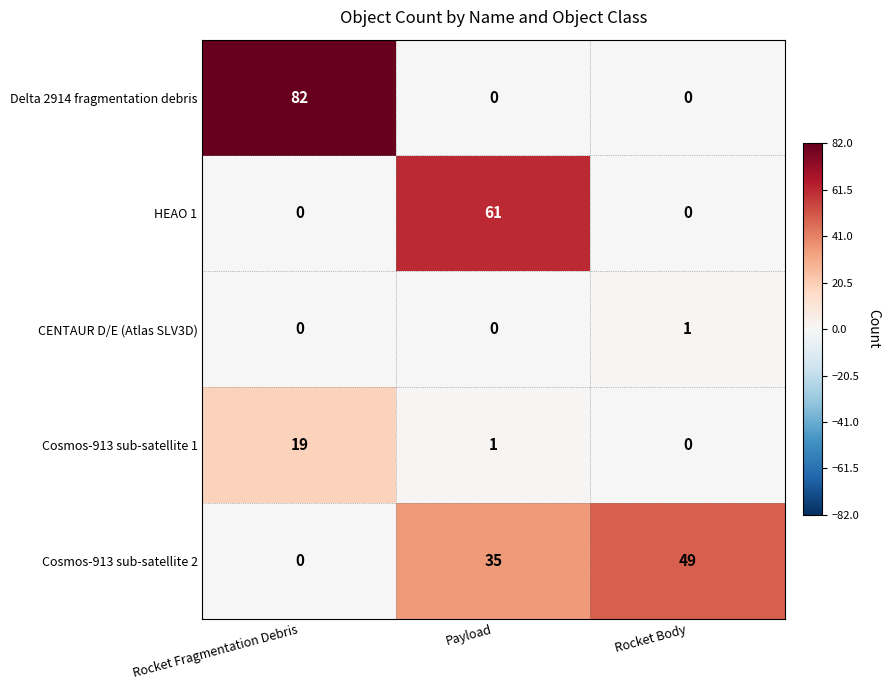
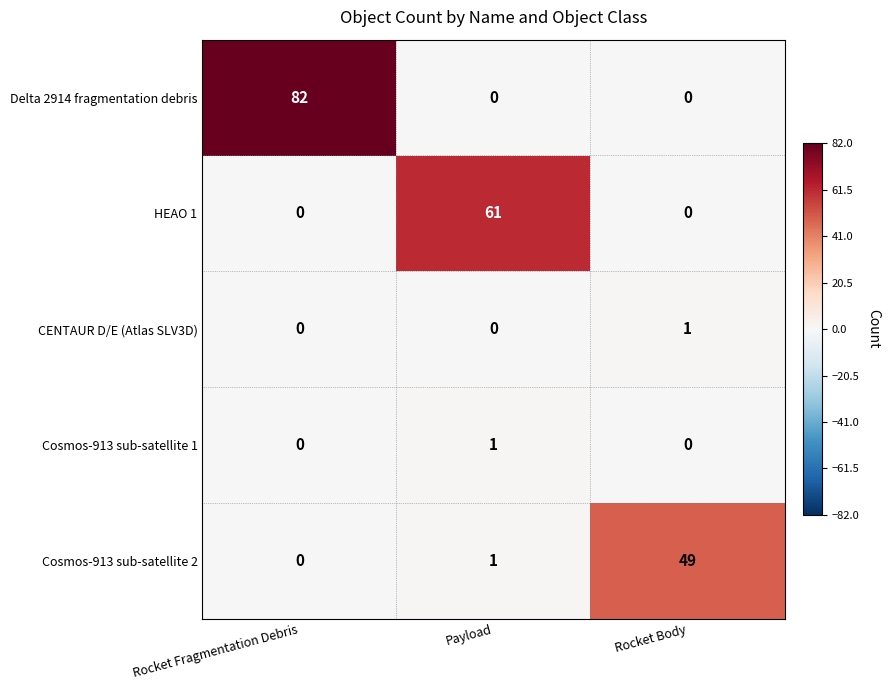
  {
    "Delta 2914 fragmentation debris": {
      "Rocket Fragmentation Debris": 82,
      "Payload": 0,
      "Rocket Body": 0
    },
    "HEAO 1": {
      "Rocket Fragmentation Debris": 0,
      "Payload": 61,
      "Rocket Body": 0
    },
    "CENTAUR D/E (Atlas SLV3D)": {
      "Rocket Fragmentation Debris": 0,
      "Payload": 0,
      "Rocket Body": 1
    },
    "Cosmos-913 sub-satellite 1": {
-     "Rocket Fragmentation Debris": 19,
+     "Rocket Fragmentation Debris": 0,
      "Payload": 1,
      "Rocket Body": 0
    },
    "Cosmos-913 sub-satellite 2": {
      "Rocket Fragmentation Debris": 0,
-     "Payload": 35,
+     "Payload": 1,
      "Rocket Body": 49
    }
  }
